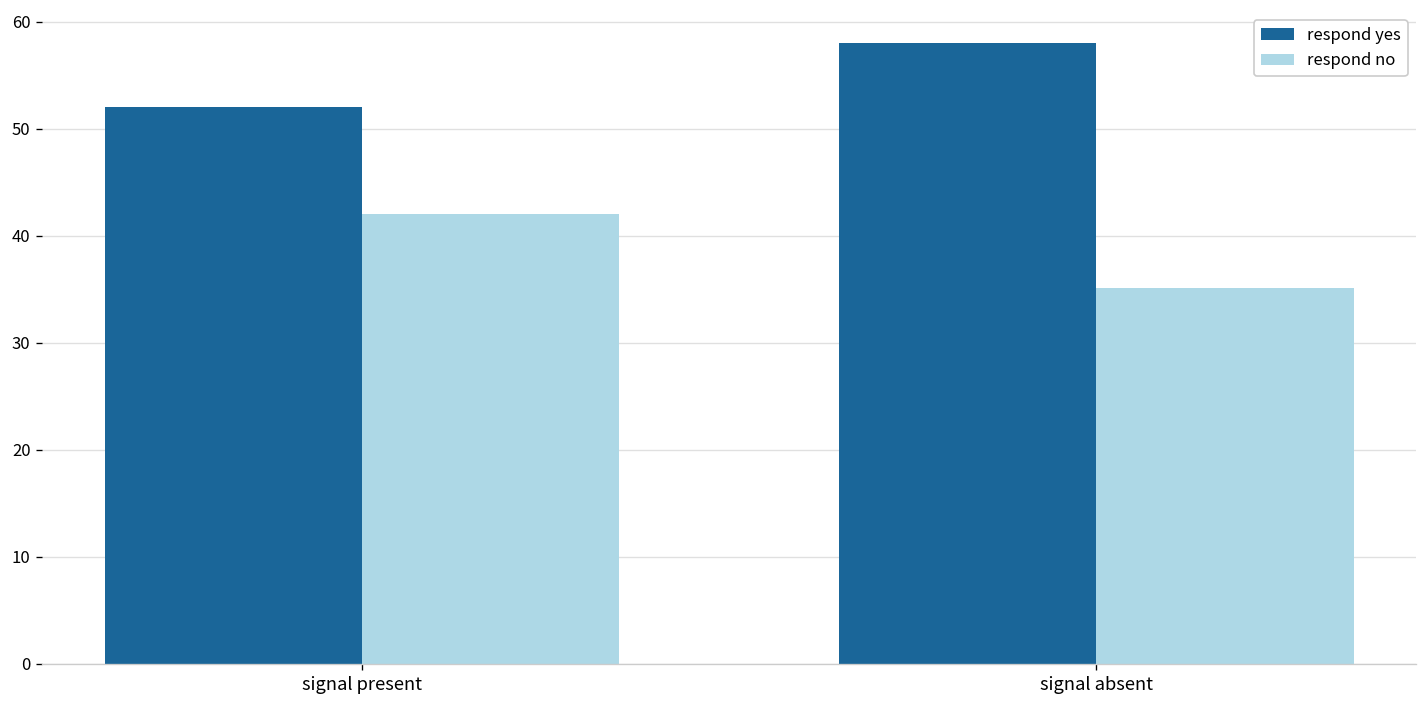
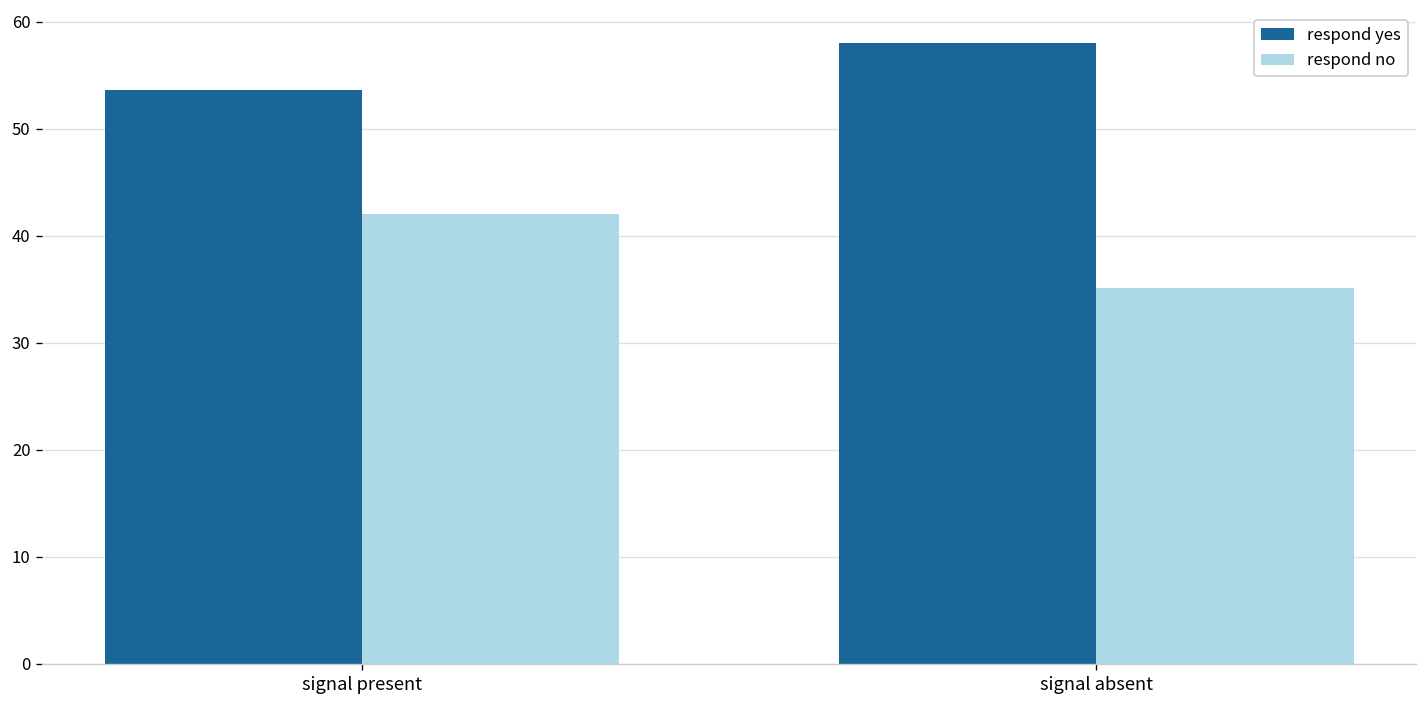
  {
    "respond yes": {
-     "signal present": 52,
+     "signal present": 54,
      "signal absent": 58
    },
    "respond no": {
      "signal present": 42,
      "signal absent": 35
    }
  }
